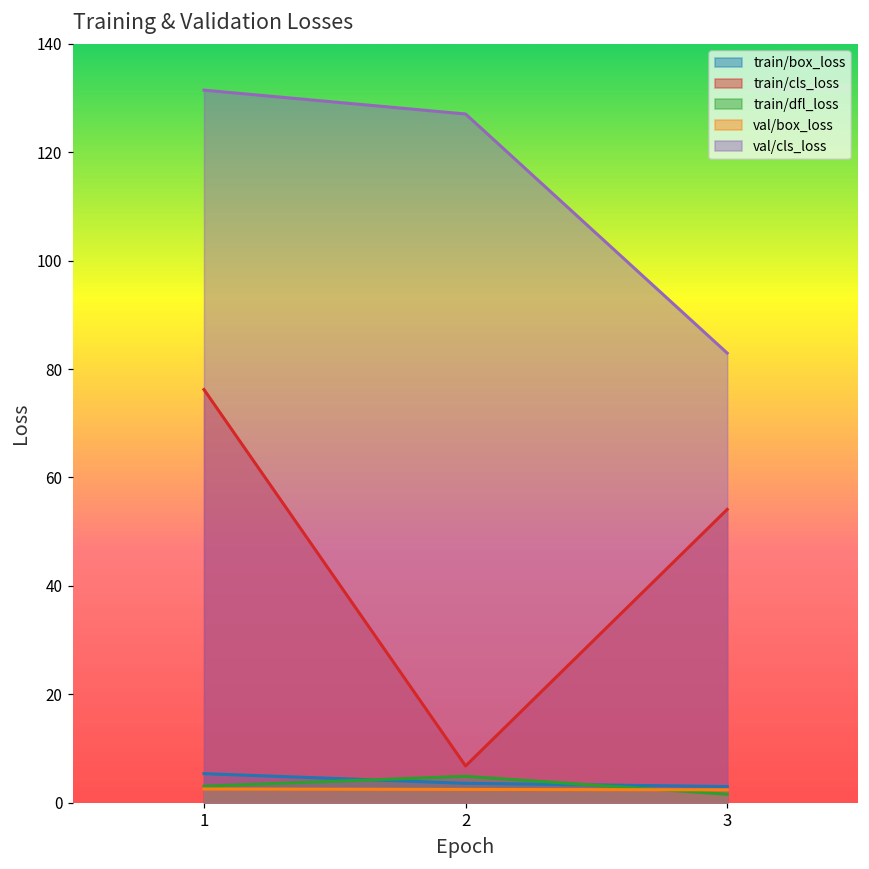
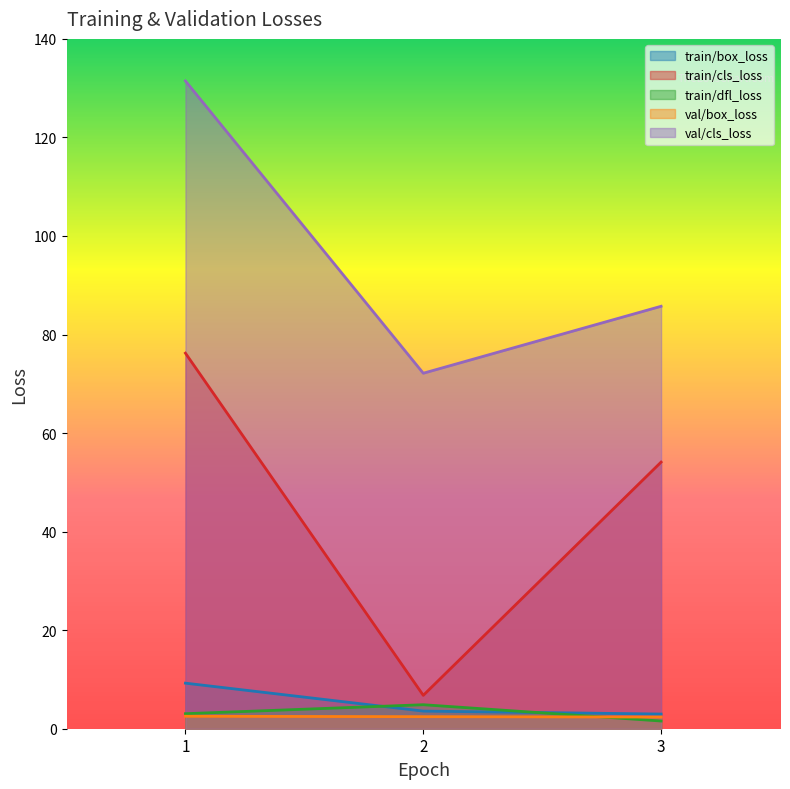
  {
    "train/box_loss": {
-     "1": 5,
+     "1": 9,
      "2": 4,
      "3": 3
    },
    "train/cls_loss": {
      "1": 76,
      "2": 7,
      "3": 54
    },
    "train/dfl_loss": {
      "1": 3,
      "2": 5,
      "3": 2
    },
    "val/box_loss": {
      "1": 3,
      "2": 2,
      "3": 2
    },
    "val/cls_loss": {
      "1": 131,
-     "2": 127,
-     "3": 83
+     "2": 72,
+     "3": 86
    }
  }
